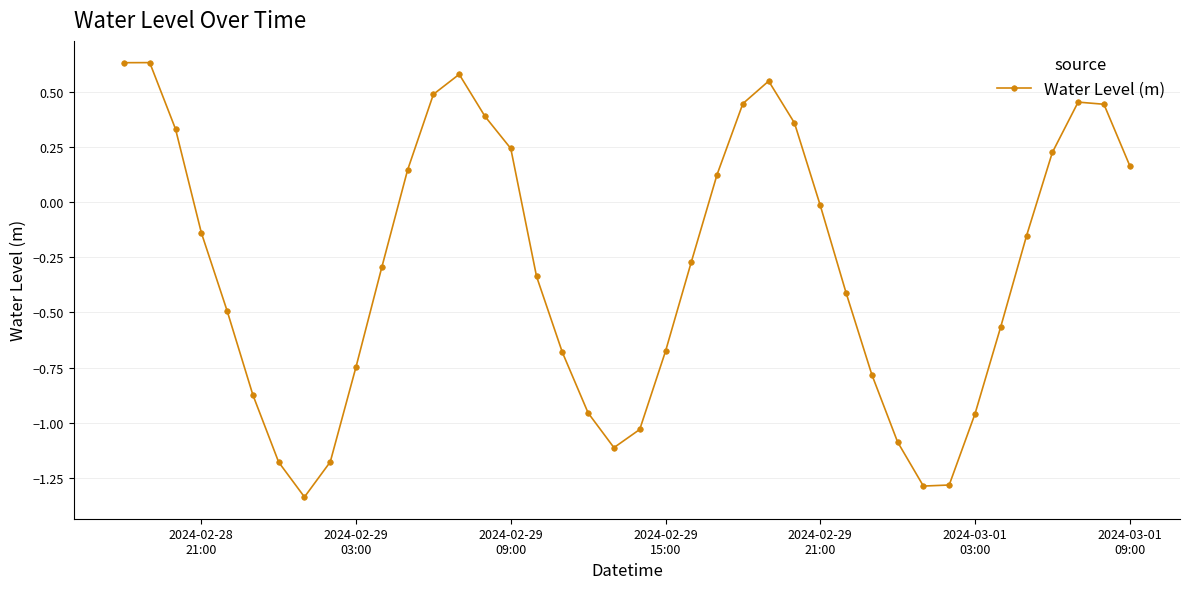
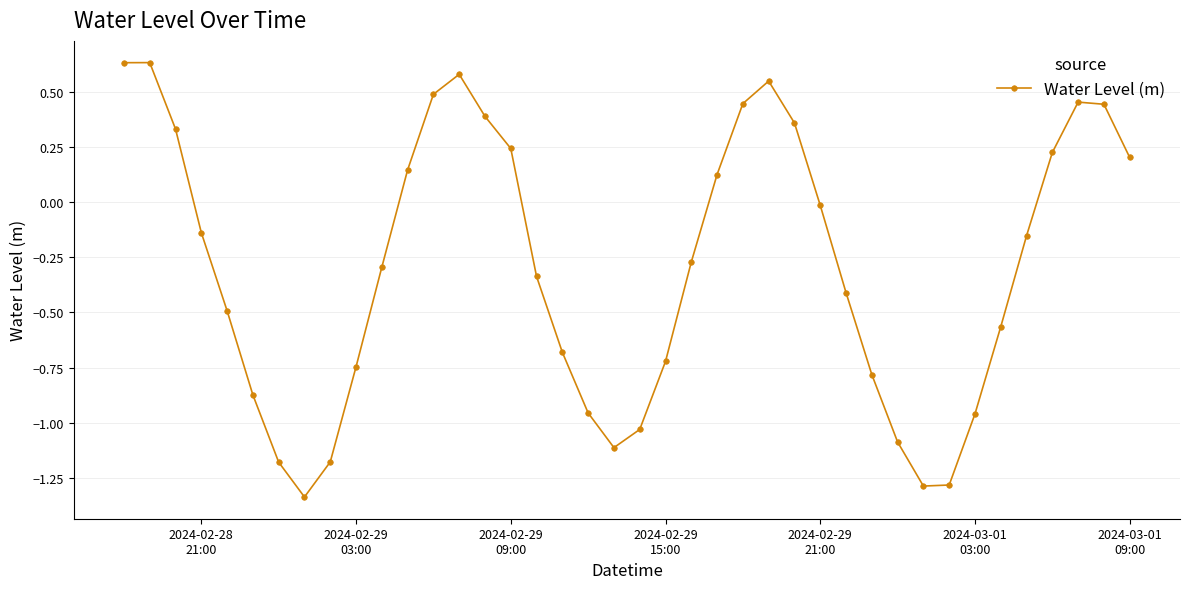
  {
    "2024-02-28 21:00": -0.14,
    "2024-02-29 03:00": -0.75,
    "2024-02-29 09:00": 0.24,
-   "2024-02-29 15:00": -0.68,
+   "2024-02-29 15:00": -0.72,
    "2024-02-29 21:00": -0.02,
    "2024-03-01 03:00": -0.96,
-   "2024-03-01 09:00": 0.16
+   "2024-03-01 09:00": 0.20
  }
